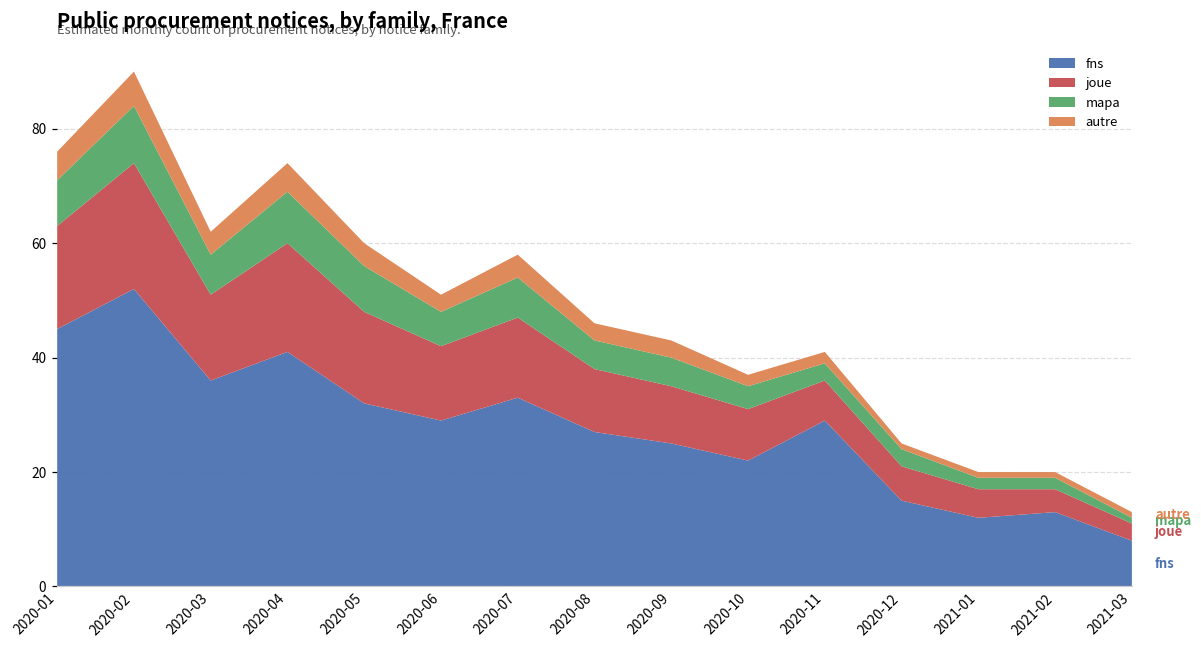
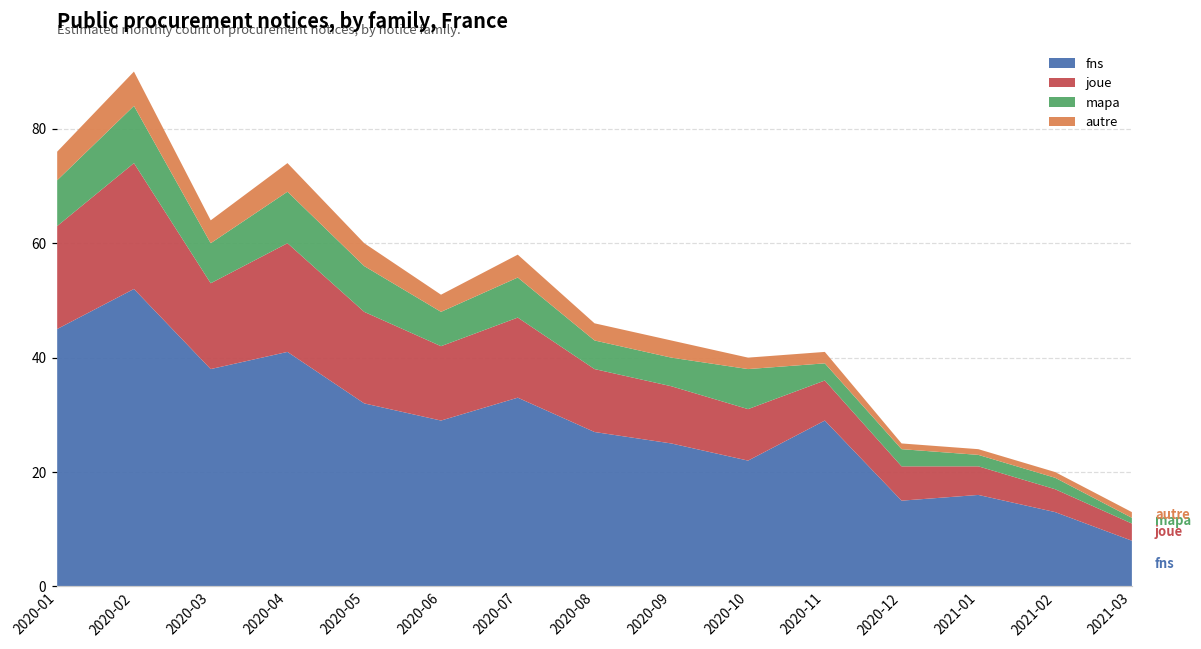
  {
    "fns": {
      "2020-01": 45,
      "2020-02": 52,
-     "2020-03": 36,
+     "2020-03": 38,
      "2020-04": 41,
      "2020-05": 32,
      "2020-06": 29,
      "2020-07": 33,
      "2020-08": 27,
      "2020-09": 25,
      "2020-10": 22,
      "2020-11": 29,
      "2020-12": 15,
-     "2021-01": 12,
+     "2021-01": 16,
      "2021-02": 13,
      "2021-03": 8
    },
    "mapa": {
      "2020-01": 8,
      "2020-02": 10,
      "2020-03": 7,
      "2020-04": 9,
      "2020-05": 8,
      "2020-06": 6,
      "2020-07": 7,
      "2020-08": 5,
      "2020-09": 5,
-     "2020-10": 4,
+     "2020-10": 7,
      "2020-11": 3,
      "2020-12": 3,
      "2021-01": 2,
      "2021-02": 2,
      "2021-03": 1
    }
  }
